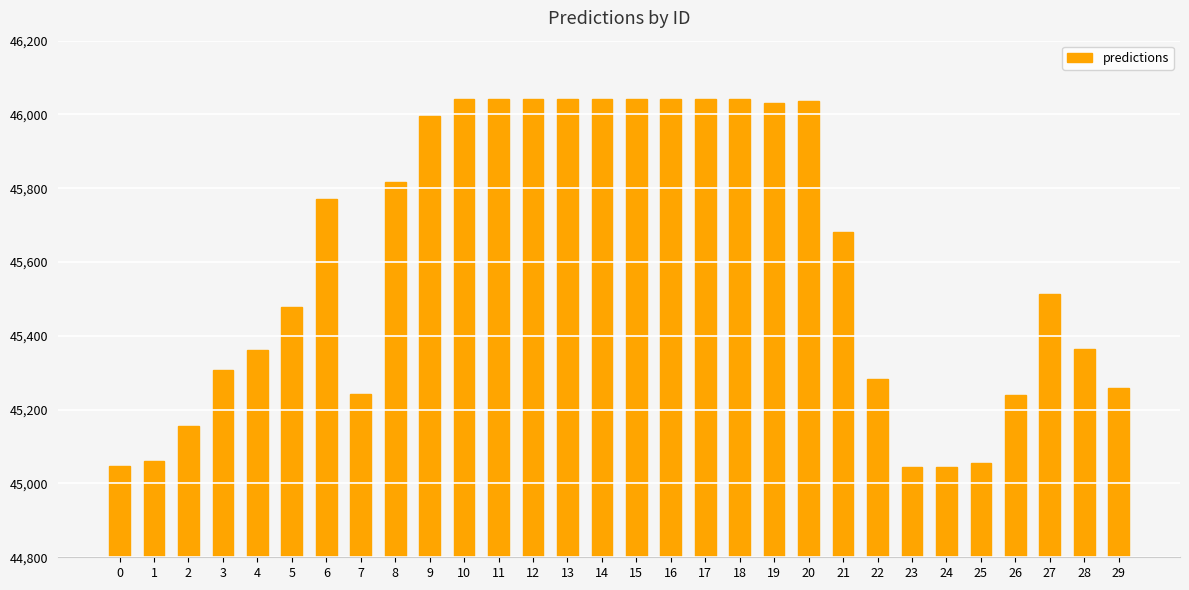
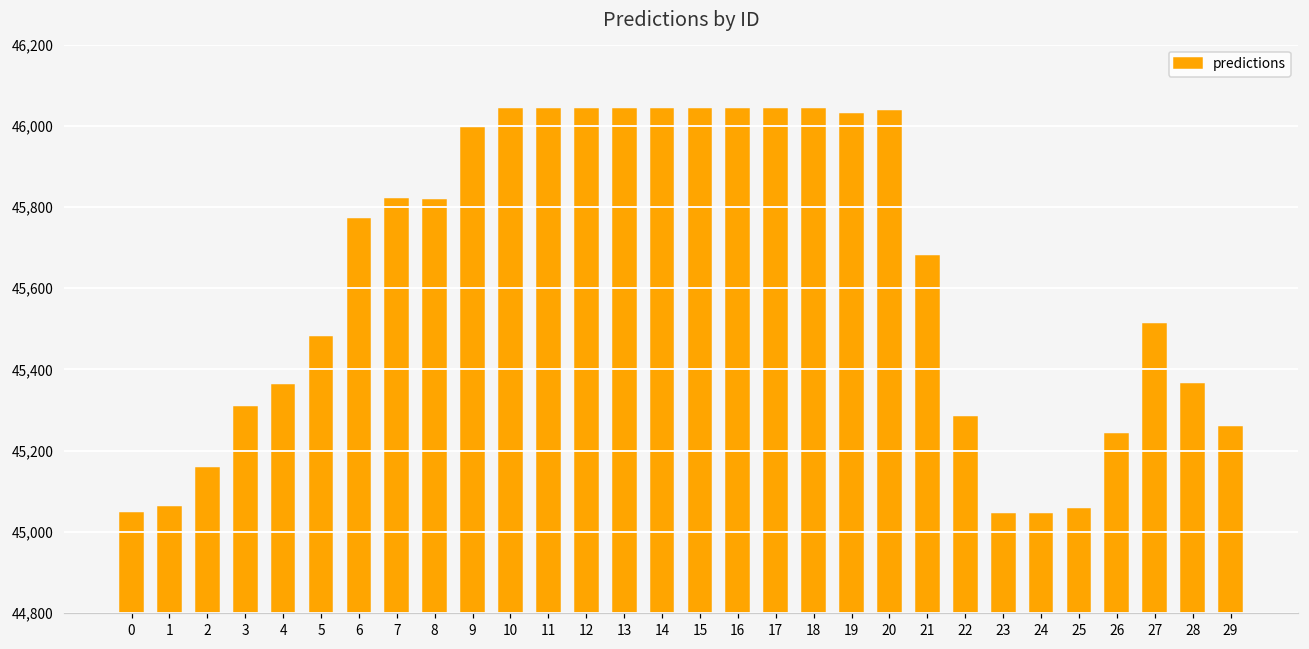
  {
    "0": "45,050",
    "1": "45,060",
    "2": "45,160",
    "3": "45,310",
    "4": "45,360",
    "5": "45,480",
    "6": "45,770",
-   "7": "45,240",
+   "7": "45,820",
    "8": "45,820",
    "9": "46,000",
    "10": "46,040",
    "11": "46,040",
    "12": "46,040",
    "13": "46,040",
    "14": "46,040",
    "15": "46,040",
    "16": "46,040",
    "17": "46,040",
    "18": "46,040",
    "19": "46,030",
    "20": "46,040",
    "21": "45,680",
    "22": "45,280",
    "23": "45,040",
    "24": "45,040",
    "25": "45,060",
    "26": "45,240",
    "27": "45,510",
    "28": "45,360",
    "29": "45,260"
  }
